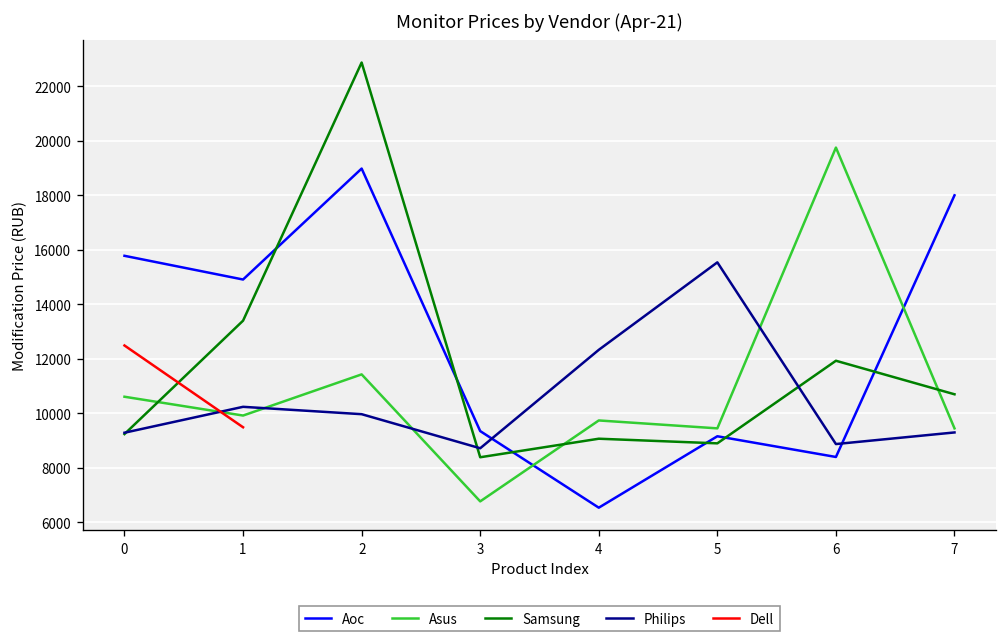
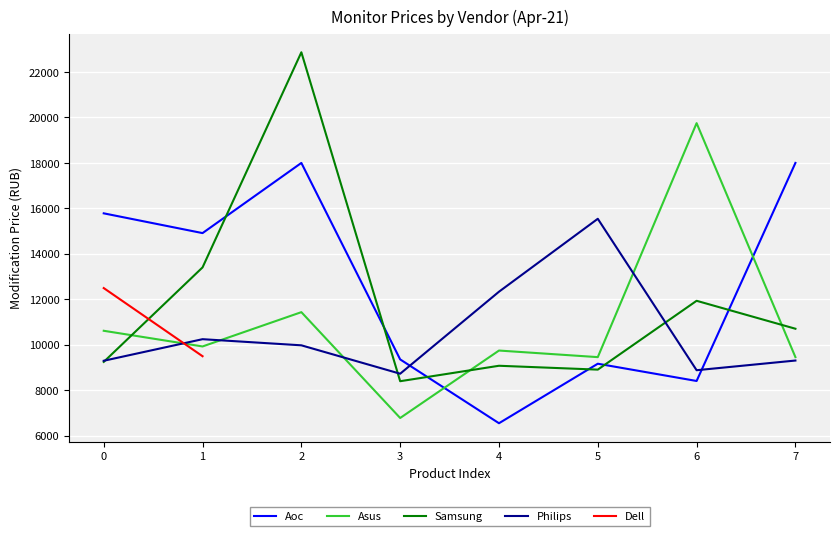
  {
    "Aoc": {
      "0": 15800,
      "1": 14900,
-     "2": 19000,
+     "2": 18000,
      "3": 9400,
      "4": 6500,
      "5": 9200,
      "6": 8400,
      "7": 18000
    },
    "Asus": {
      "0": 10600,
      "1": 9900,
      "2": 11400,
      "3": 6800,
      "4": 9700,
      "5": 9500,
      "6": 19800,
      "7": 9500
    },
    "Samsung": {
      "1": 13400,
      "2": 22900,
      "3": 8400,
      "4": 9100,
      "5": 8900,
      "6": 11900,
      "7": 10700
    },
    "Philips": {
      "1": 10200,
      "2": 10000,
      "3": 8700,
      "4": 12300,
      "5": 15500,
      "6": 8900,
      "7": 9300
    },
    "Dell": {
      "0": 12500,
      "1": 9500
    }
  }
